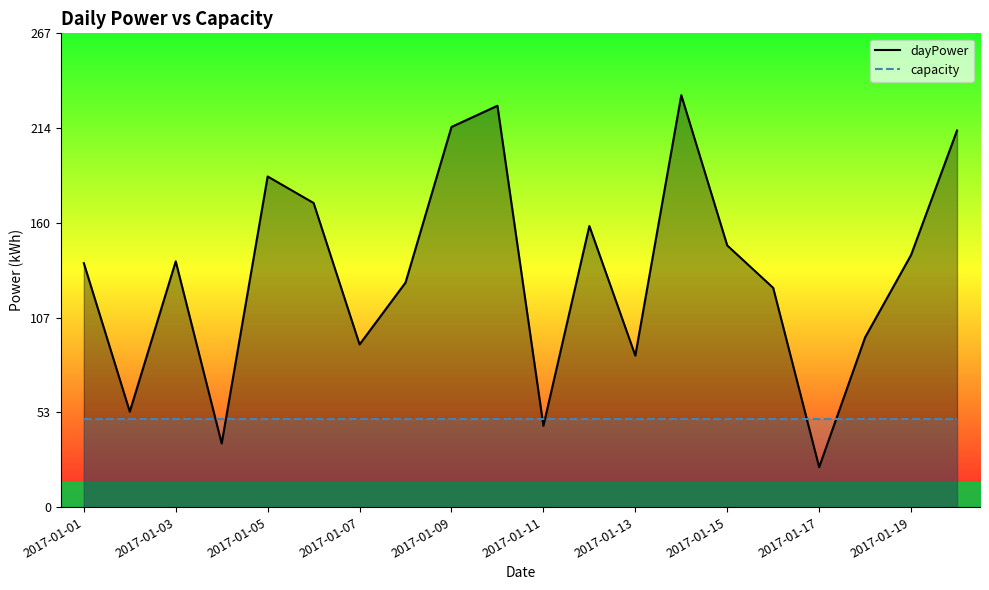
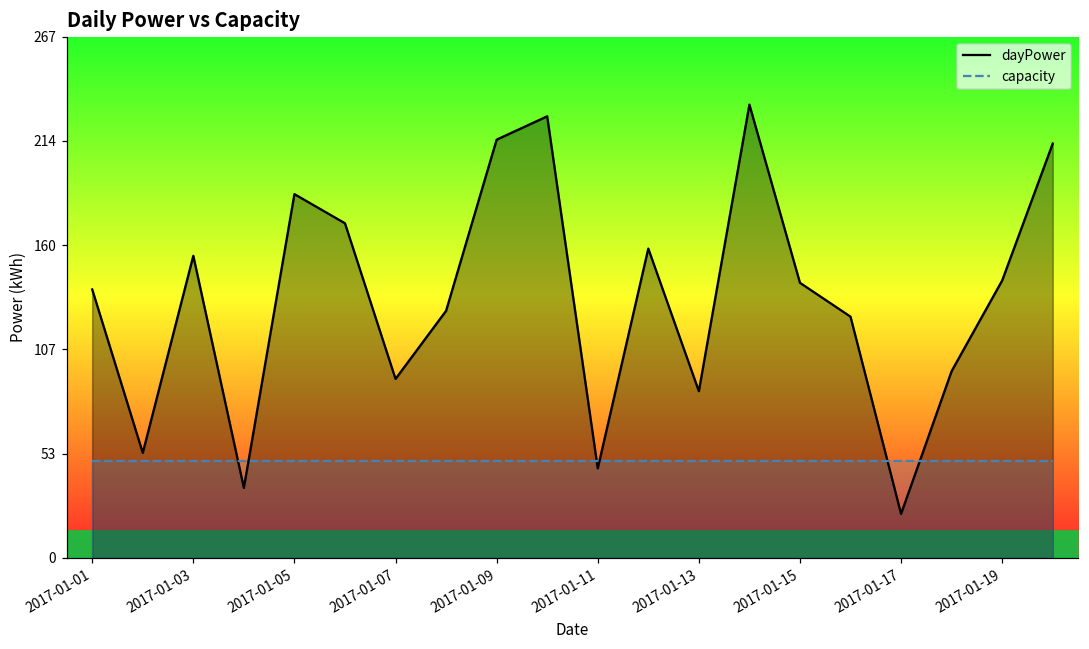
  {
    "dayPower": {
      "2017-01-01": 138,
-     "2017-01-03": 139,
+     "2017-01-03": 155,
      "2017-01-05": 187,
      "2017-01-07": 92,
      "2017-01-09": 215,
      "2017-01-11": 46,
      "2017-01-13": 86,
-     "2017-01-15": 148,
+     "2017-01-15": 141,
      "2017-01-17": 23,
      "2017-01-19": 143
    },
    "capacity": {
      "2017-01-01": 50,
      "2017-01-03": 50,
      "2017-01-05": 50,
      "2017-01-07": 50,
      "2017-01-09": 50,
      "2017-01-11": 50,
      "2017-01-13": 50,
      "2017-01-15": 50,
      "2017-01-17": 50,
      "2017-01-19": 50
    }
  }
